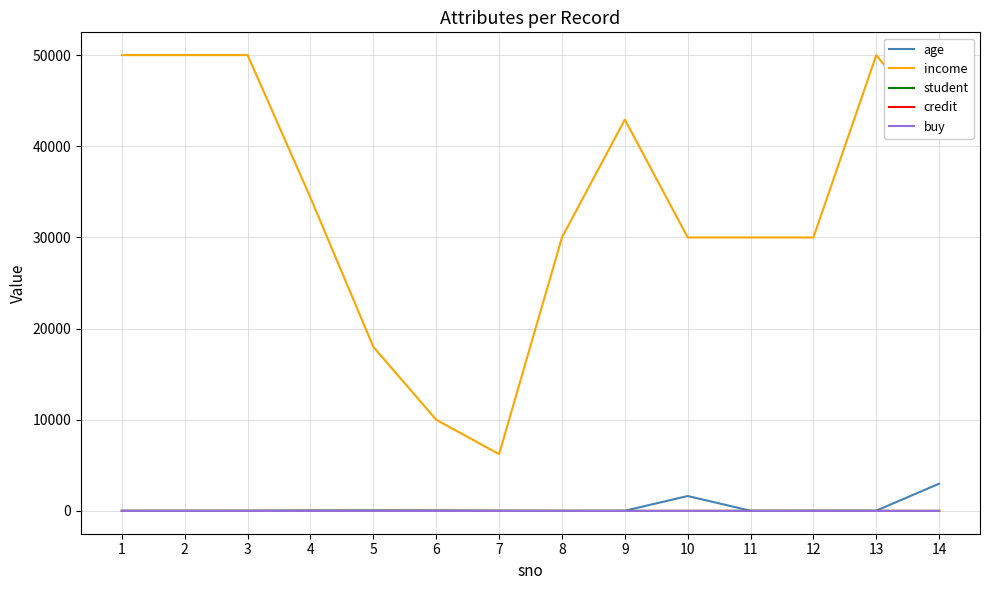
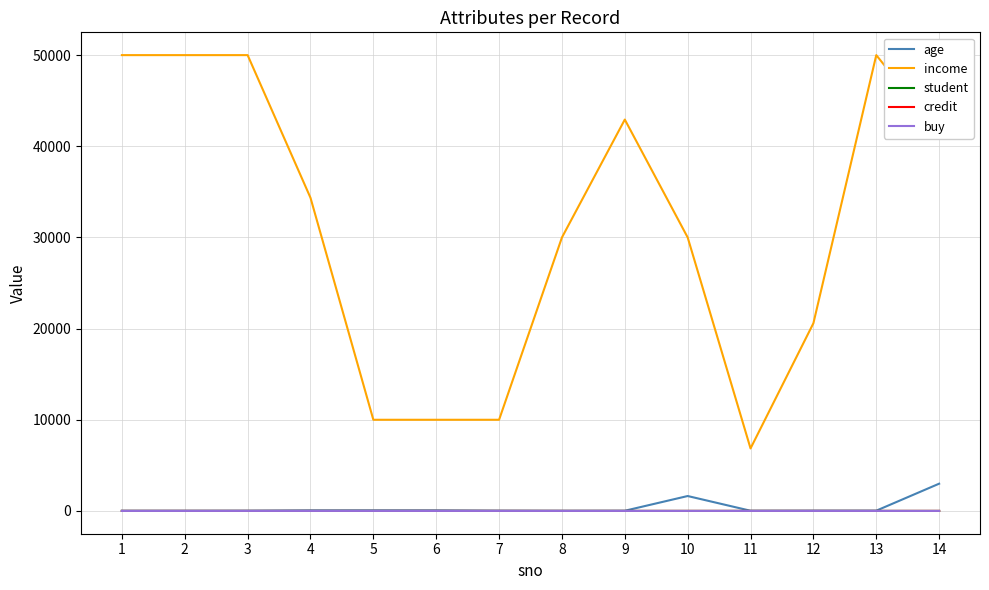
  {
    "age": {
      "10": 2000,
      "14": 3000
    },
    "income": {
      "1": 50000,
      "2": 50000,
      "3": 50000,
      "4": 34000,
-     "5": 18000,
+     "5": 10000,
      "6": 10000,
-     "7": 6000,
+     "7": 10000,
      "8": 30000,
      "9": 43000,
      "10": 30000,
-     "11": 30000,
-     "12": 30000,
+     "11": 7000,
+     "12": 21000,
      "13": 50000
    },
    "buy": {
      "10": 0,
      "14": 0
    }
  }
